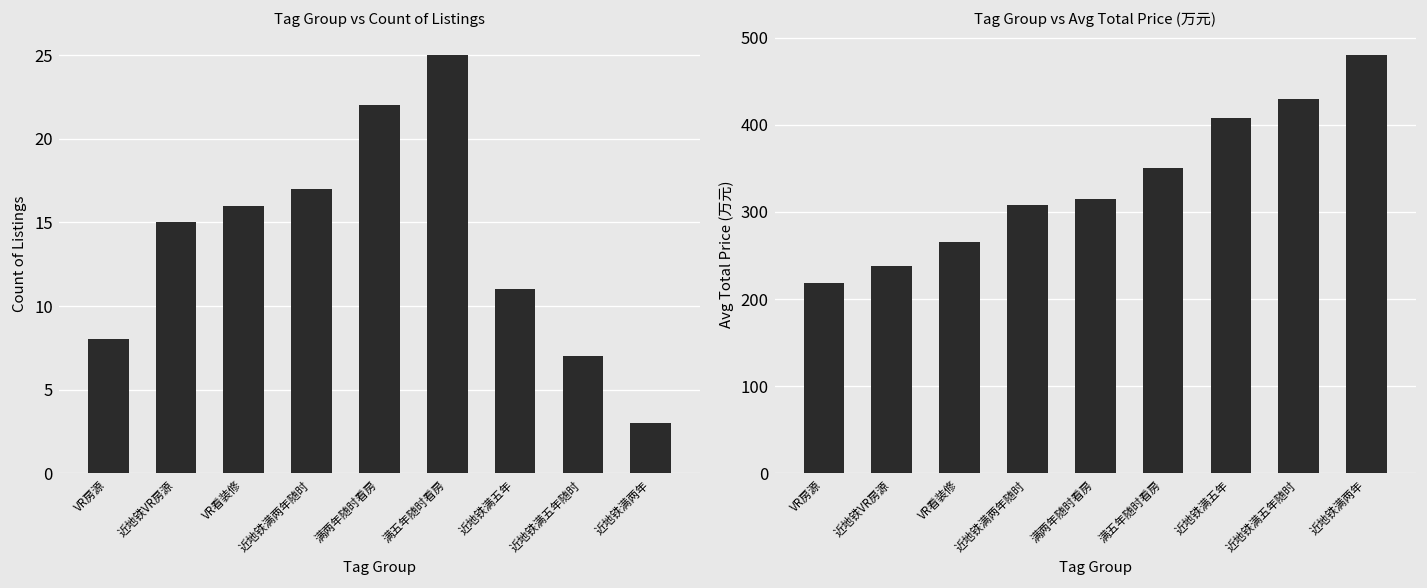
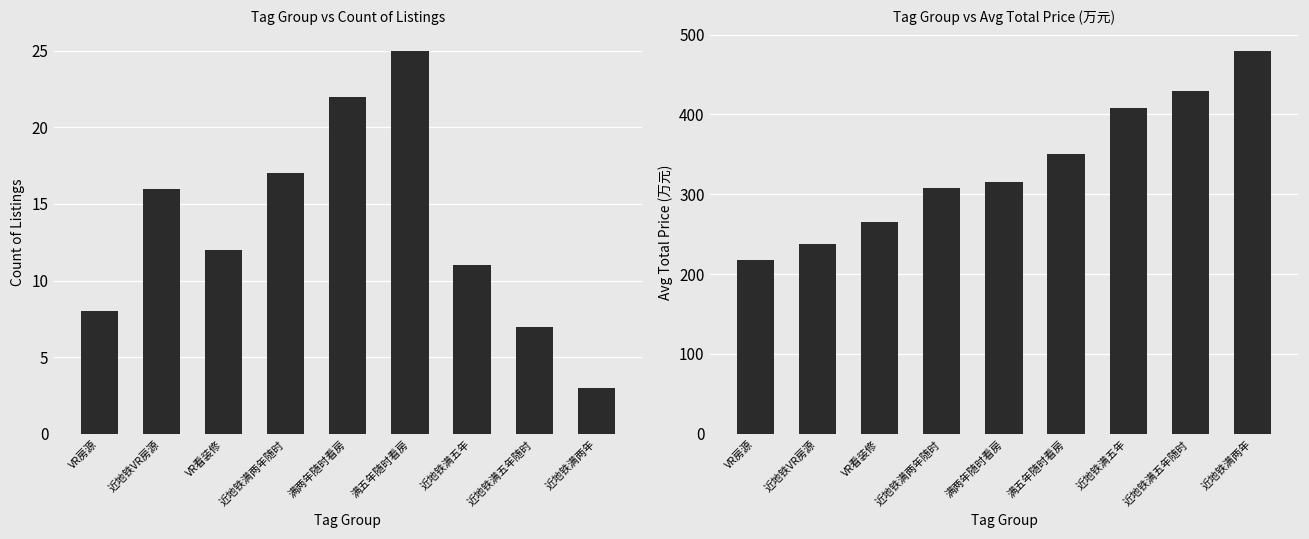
  {
    "Tag Group vs Count of Listings": {
      "VR房源": 8,
-     "近地铁VR房源": 15,
-     "VR看装修": 16,
+     "近地铁VR房源": 16,
+     "VR看装修": 12,
      "近地铁满两年随时": 17,
      "满两年随时看房": 22,
      "满五年随时看房": 25,
      "近地铁满五年": 11,
      "近地铁满五年随时": 7,
      "近地铁满两年": 3
    },
    "Tag Group vs Avg Total Price (万元)": {
      "VR房源": 220,
      "近地铁VR房源": 240,
      "VR看装修": 270,
      "近地铁满两年随时": 310,
      "满两年随时看房": 320,
      "满五年随时看房": 350,
      "近地铁满五年": 410,
      "近地铁满五年随时": 430,
      "近地铁满两年": 480
    }
  }
